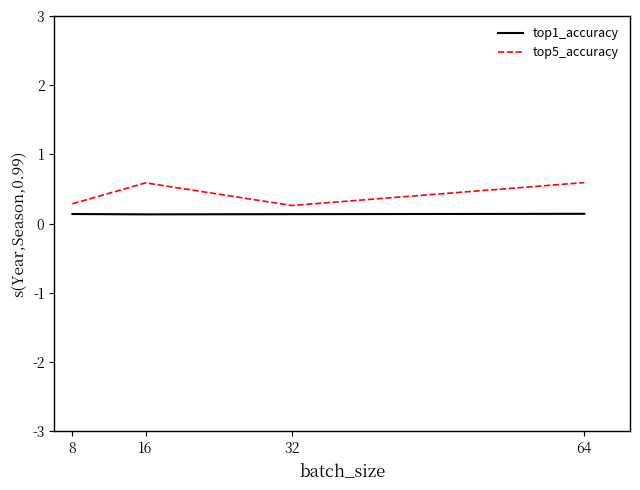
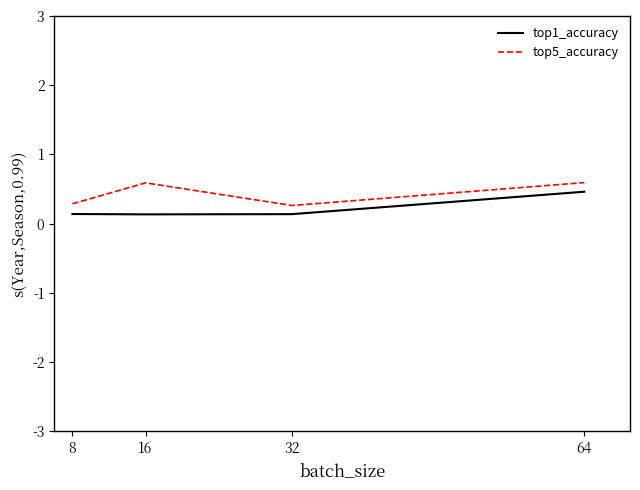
  {
    "top1_accuracy": {
      "8": 0.1,
      "16": 0.1,
      "32": 0.1,
-     "64": 0.1
+     "64": 0.5
    },
    "top5_accuracy": {
      "8": 0.3,
      "16": 0.6,
      "32": 0.3,
      "64": 0.6
    }
  }
